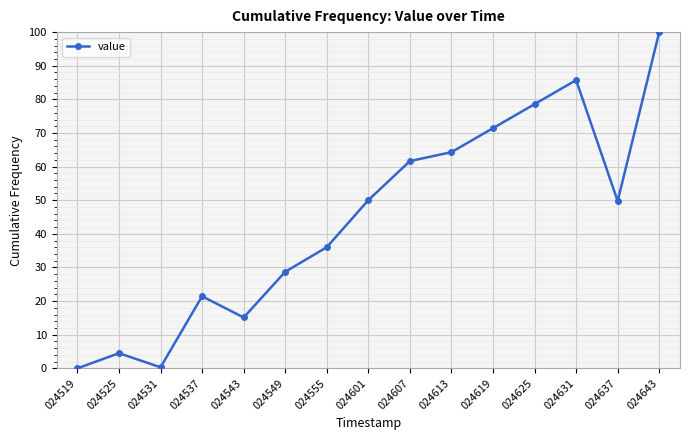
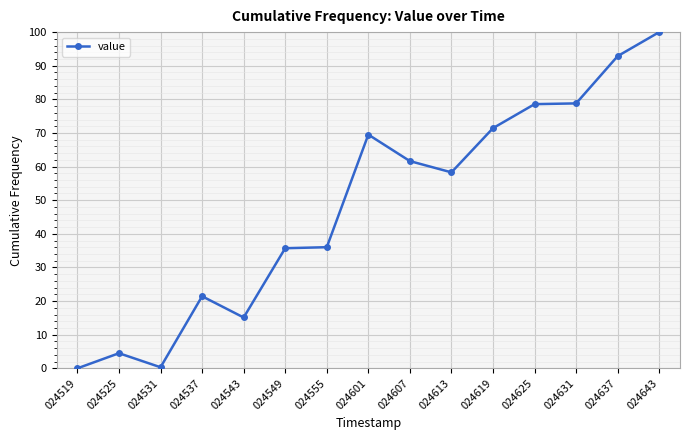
  {
    "024519": 0,
    "024525": 4,
    "024531": 0,
    "024537": 21,
    "024543": 15,
-   "024549": 29,
+   "024549": 36,
    "024555": 36,
-   "024601": 50,
+   "024601": 70,
    "024607": 62,
-   "024613": 64,
+   "024613": 58,
    "024619": 71,
    "024625": 79,
-   "024631": 86,
-   "024637": 50,
+   "024631": 79,
+   "024637": 93,
    "024643": 100
  }
